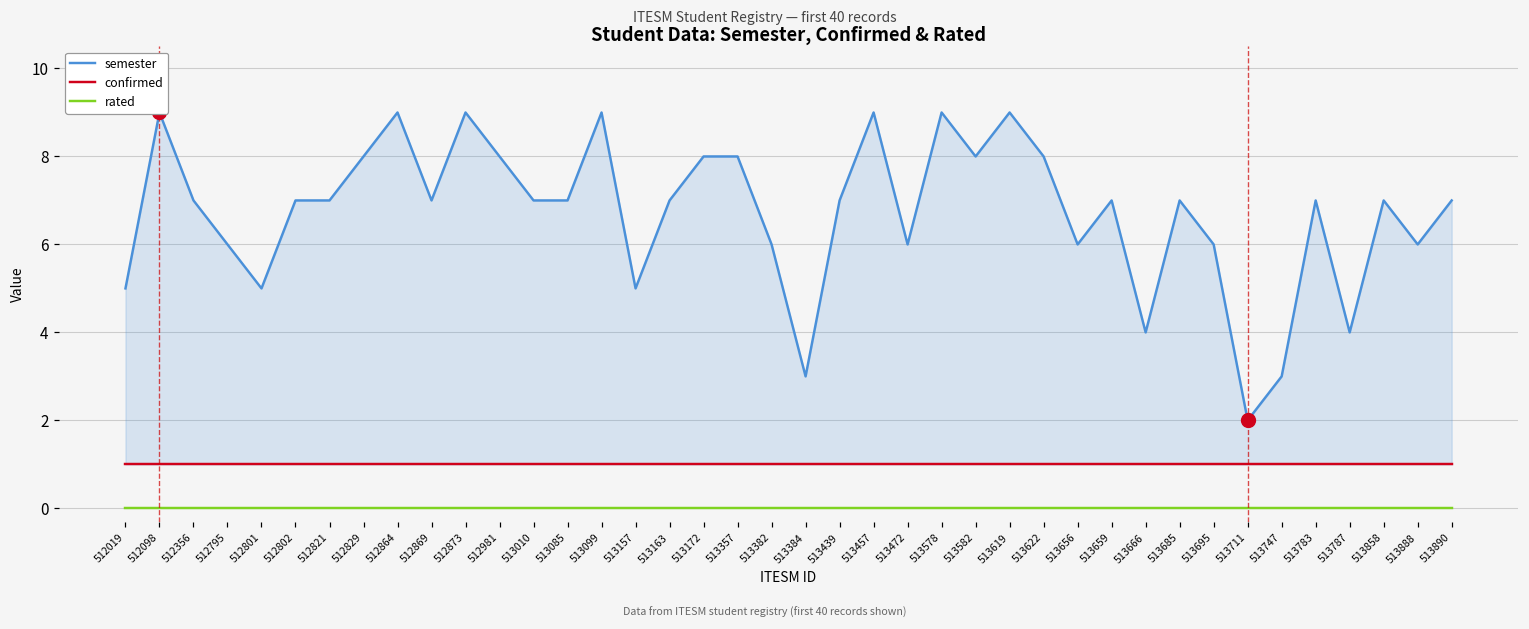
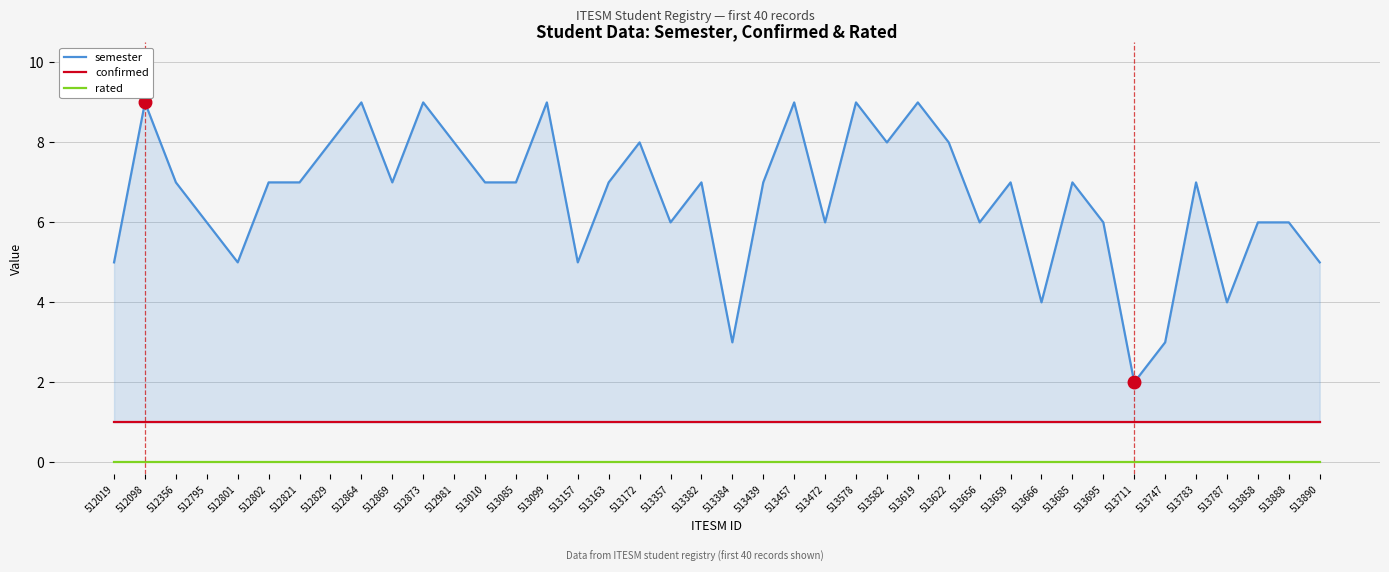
  {
    "semester": {
      "512019": 5,
      "512356": 7,
      "512795": 6,
      "512801": 5,
      "512802": 7,
      "512821": 7,
      "512829": 8,
      "512864": 9,
      "512869": 7,
      "512873": 9,
      "512981": 8,
      "513010": 7,
      "513085": 7,
      "513099": 9,
      "513157": 5,
      "513163": 7,
      "513172": 8,
-     "513357": 8,
-     "513382": 6,
+     "513357": 6,
+     "513382": 7,
      "513384": 3,
      "513439": 7,
      "513457": 9,
      "513472": 6,
      "513578": 9,
      "513582": 8,
      "513619": 9,
      "513622": 8,
      "513656": 6,
      "513659": 7,
      "513666": 4,
      "513685": 7,
      "513695": 6,
      "513747": 3,
      "513783": 7,
      "513787": 4,
-     "513858": 7,
+     "513858": 6,
      "513888": 6,
-     "513890": 7
+     "513890": 5
    },
    "rated": {
      "512019": 0,
      "512098": 0,
      "512356": 0,
      "512795": 0,
      "512801": 0,
      "512802": 0,
      "512821": 0,
      "512829": 0,
      "512864": 0,
      "512869": 0,
      "512873": 0,
      "512981": 0,
      "513010": 0,
      "513085": 0,
      "513099": 0,
      "513157": 0,
      "513163": 0,
      "513172": 0,
      "513357": 0,
      "513382": 0,
      "513384": 0,
      "513439": 0,
      "513457": 0,
      "513472": 0,
      "513578": 0,
      "513582": 0,
      "513619": 0,
      "513622": 0,
      "513656": 0,
      "513659": 0,
      "513666": 0,
      "513685": 0,
      "513695": 0,
      "513711": 0,
      "513747": 0,
      "513783": 0,
      "513787": 0,
      "513858": 0,
      "513888": 0,
      "513890": 0
    }
  }
